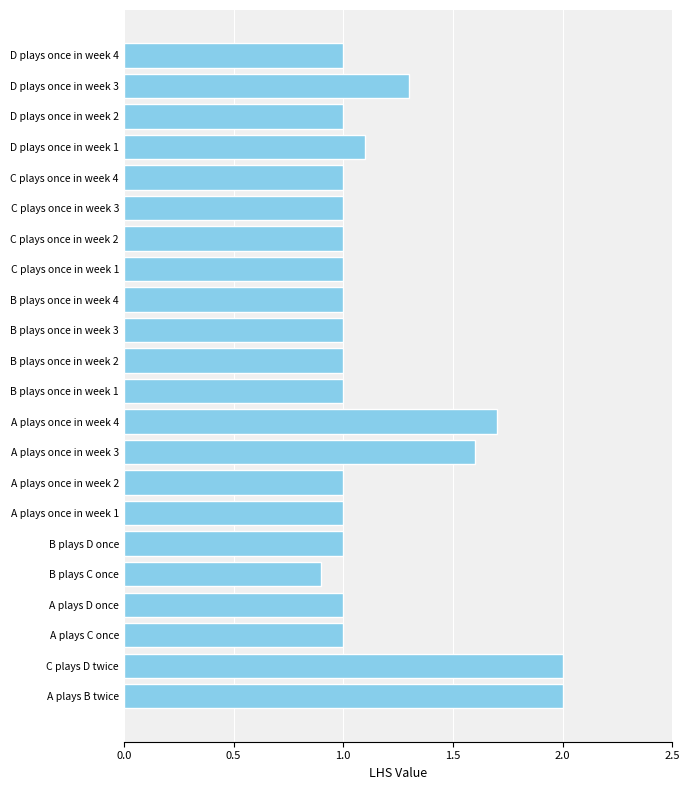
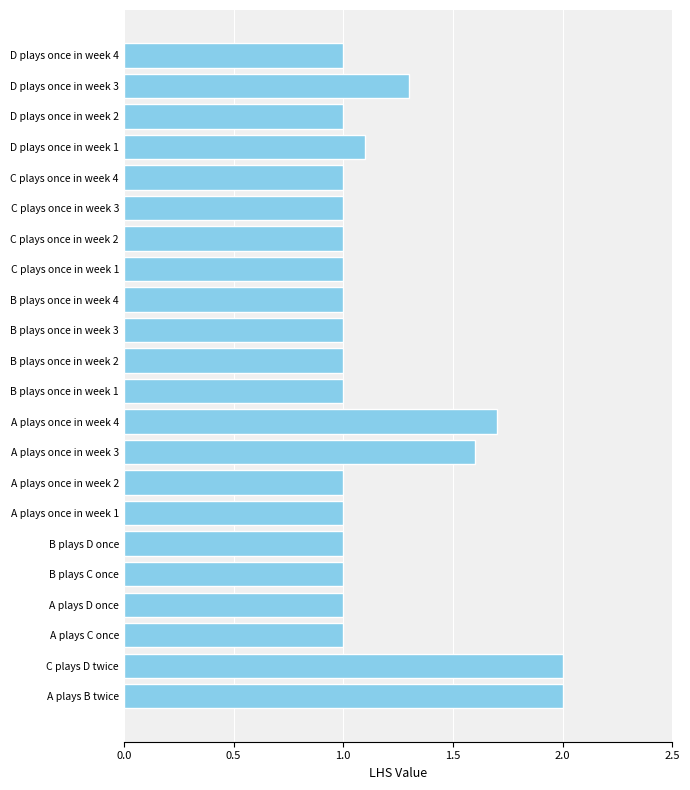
  {
    "D plays once in week 4": 1.0,
    "D plays once in week 3": 1.3,
    "D plays once in week 2": 1.0,
    "D plays once in week 1": 1.1,
    "C plays once in week 4": 1.0,
    "C plays once in week 3": 1.0,
    "C plays once in week 2": 1.0,
    "C plays once in week 1": 1.0,
    "B plays once in week 4": 1.0,
    "B plays once in week 3": 1.0,
    "B plays once in week 2": 1.0,
    "B plays once in week 1": 1.0,
    "A plays once in week 4": 1.7,
    "A plays once in week 3": 1.6,
    "A plays once in week 2": 1.0,
    "A plays once in week 1": 1.0,
    "B plays D once": 1.0,
-   "B plays C once": 0.9,
+   "B plays C once": 1.0,
    "A plays D once": 1.0,
    "A plays C once": 1.0,
    "C plays D twice": 2.0,
    "A plays B twice": 2.0
  }
